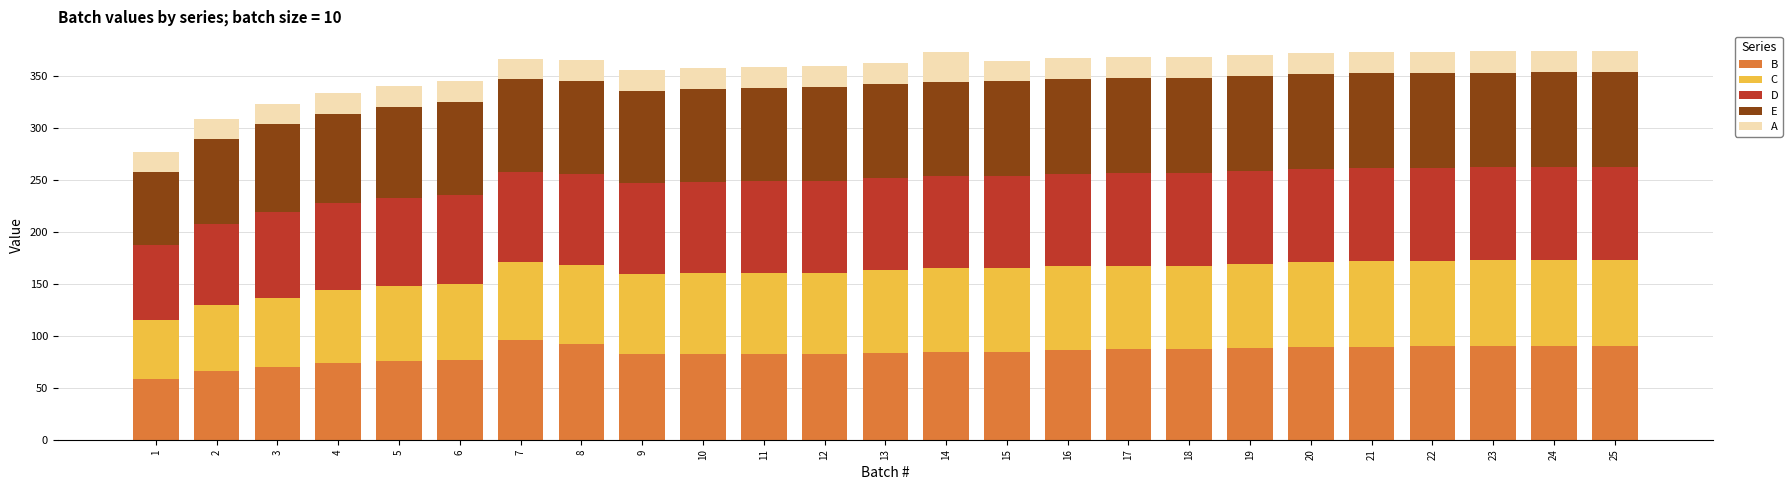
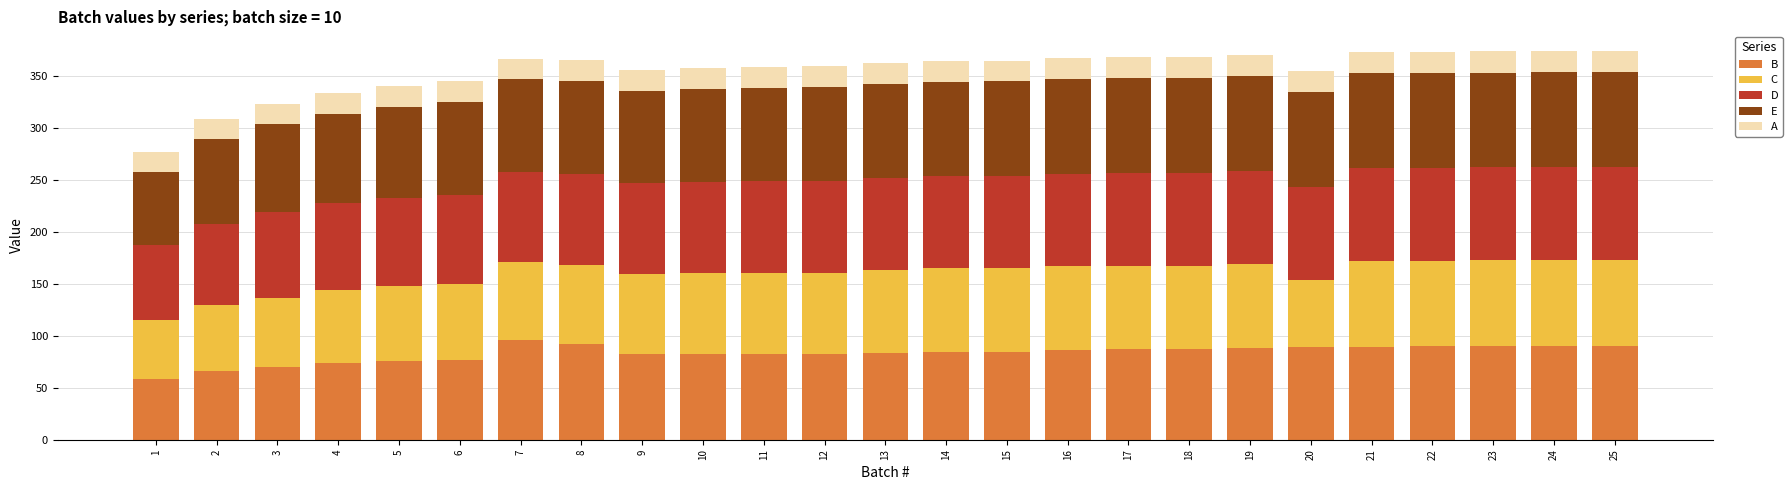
  {
    "B": {
      "1": 58,
      "2": 66,
      "3": 70,
      "4": 73,
      "5": 76,
      "6": 77,
      "7": 96,
      "8": 92,
      "9": 82,
      "10": 83,
      "11": 83,
      "12": 83,
      "13": 83,
      "14": 84,
      "15": 85,
      "16": 87,
      "17": 87,
      "18": 87,
      "19": 88,
      "20": 89,
      "21": 89,
      "22": 90,
      "23": 90,
      "24": 90,
      "25": 90
    },
    "C": {
      "1": 57,
      "2": 63,
      "3": 66,
      "4": 70,
      "5": 71,
      "6": 72,
      "7": 75,
      "8": 76,
      "9": 77,
      "10": 77,
      "11": 77,
      "12": 77,
      "13": 80,
      "14": 80,
      "15": 80,
      "16": 80,
      "17": 80,
      "18": 81,
      "19": 81,
-     "20": 82,
+     "20": 65,
      "21": 82,
      "22": 82,
      "23": 82,
      "24": 82,
      "25": 82
    },
    "A": {
      "1": 19,
      "2": 19,
      "3": 20,
      "4": 20,
      "5": 20,
      "6": 20,
      "7": 20,
      "8": 20,
      "9": 20,
      "10": 20,
      "11": 20,
      "12": 20,
      "13": 20,
-     "14": 28,
+     "14": 20,
      "15": 20,
      "16": 20,
      "17": 20,
      "18": 20,
      "19": 20,
      "20": 20,
      "21": 20,
      "22": 20,
      "23": 20,
      "24": 20,
      "25": 20
    }
  }
